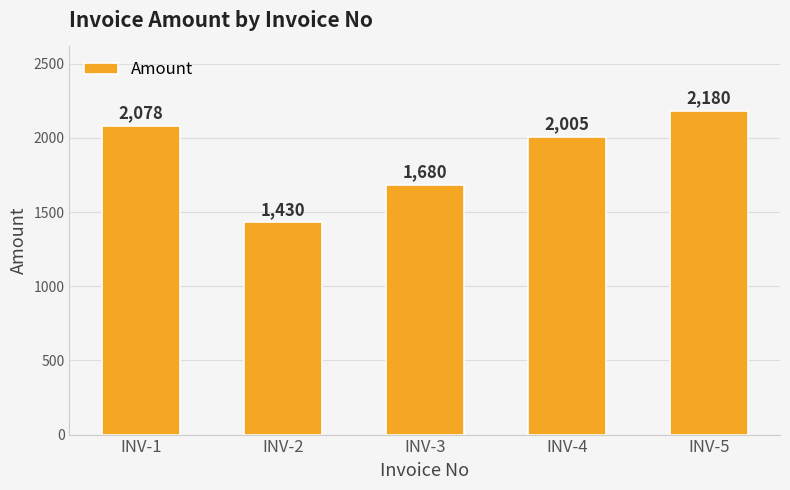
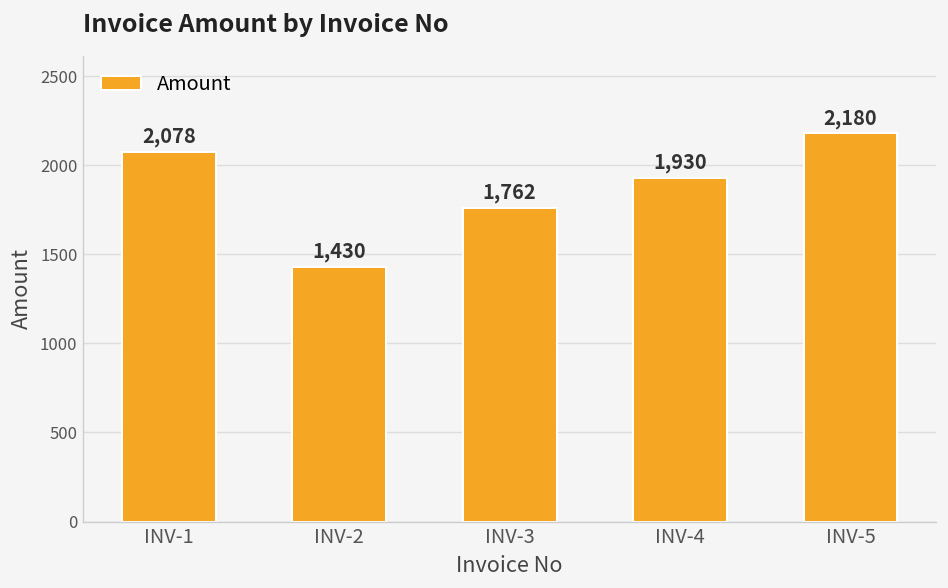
  {
    "INV-1": "2,078",
    "INV-2": "1,430",
-   "INV-3": "1,680",
-   "INV-4": "2,005",
+   "INV-3": "1,762",
+   "INV-4": "1,930",
    "INV-5": "2,180"
  }
